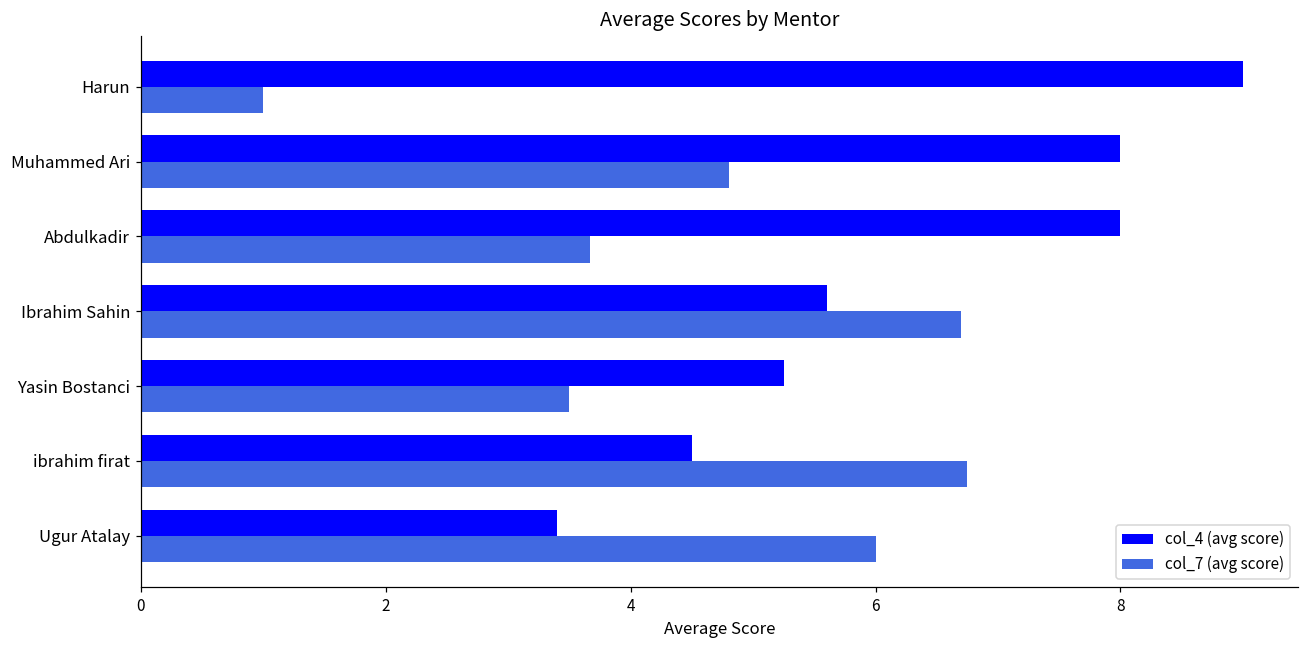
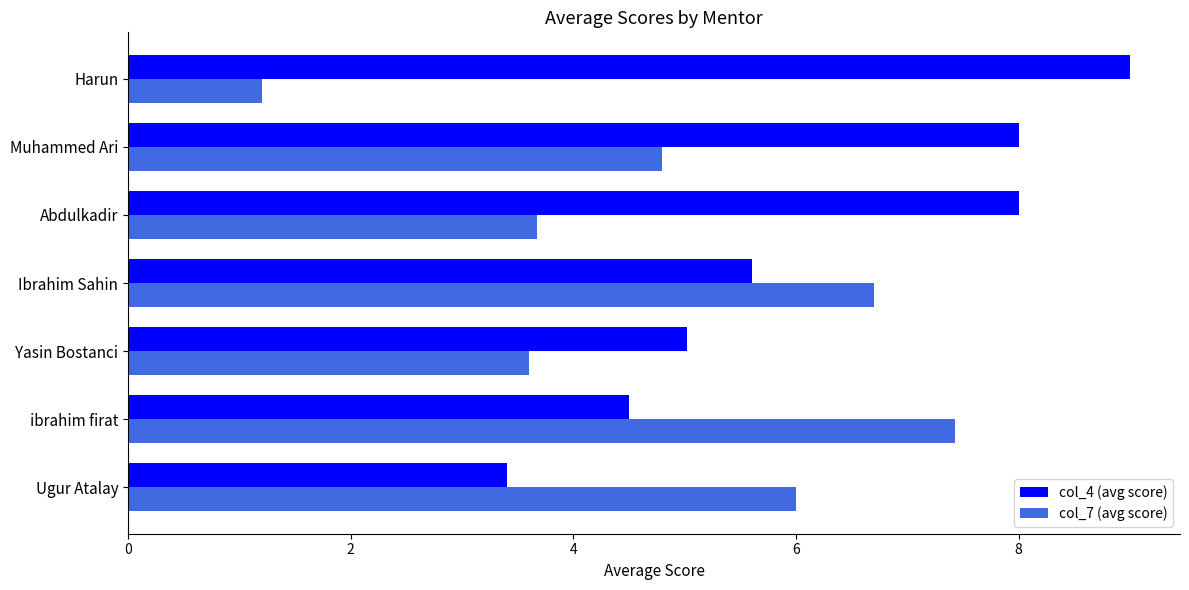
  {
    "col_4 (avg score)": {
      "Harun": 9.00,
      "Muhammed Ari": 8.00,
      "Abdulkadir": 8.00,
      "Ibrahim Sahin": 5.60,
-     "Yasin Bostanci": 5.25,
+     "Yasin Bostanci": 5.02,
      "ibrahim firat": 4.50,
      "Ugur Atalay": 3.40
    },
    "col_7 (avg score)": {
-     "Harun": 1.0,
+     "Harun": 1.2,
      "Muhammed Ari": 4.80,
      "Abdulkadir": 3.67,
      "Ibrahim Sahin": 6.70,
-     "Yasin Bostanci": 3.5,
-     "ibrahim firat": 6.75,
+     "Yasin Bostanci": 3.6,
+     "ibrahim firat": 7.43,
      "Ugur Atalay": 6.00
    }
  }
